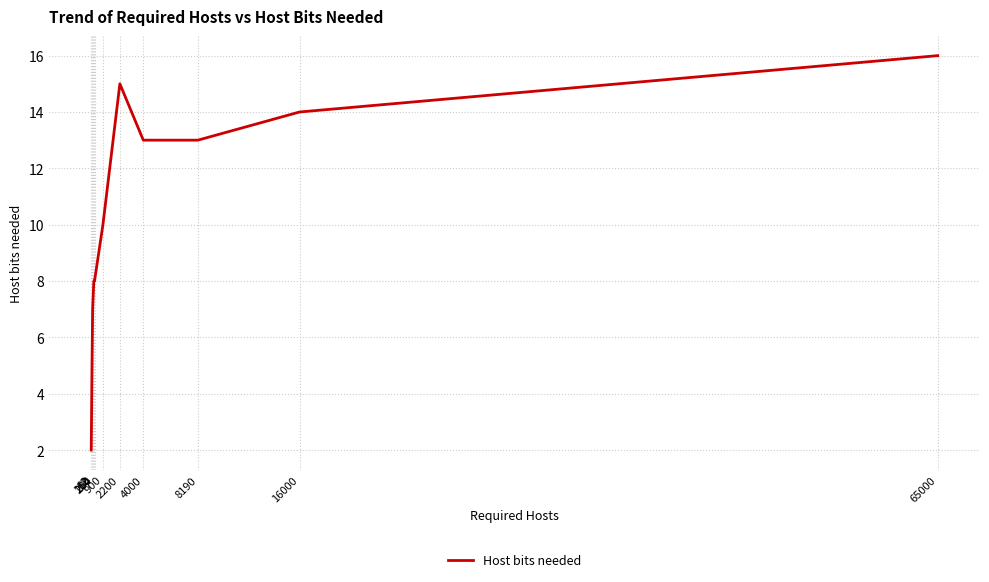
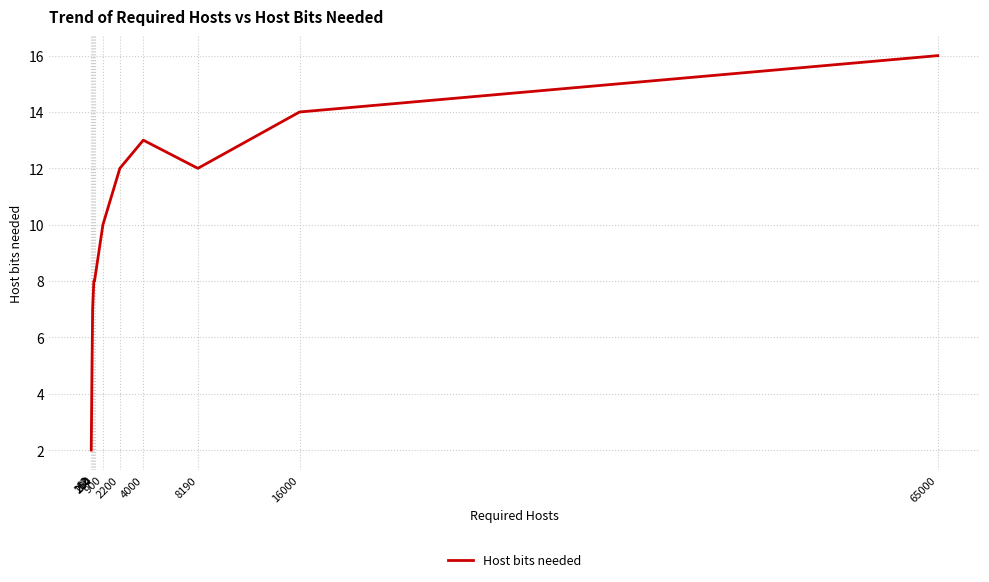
  {
    "2": 2,
    "62": 5,
    "110": 7,
    "200": 8,
    "254": 8,
    "900": 10,
-   "2200": 15,
+   "2200": 12,
    "4000": 13,
-   "8190": 13,
+   "8190": 12,
    "16000": 14,
    "65000": 16
  }
